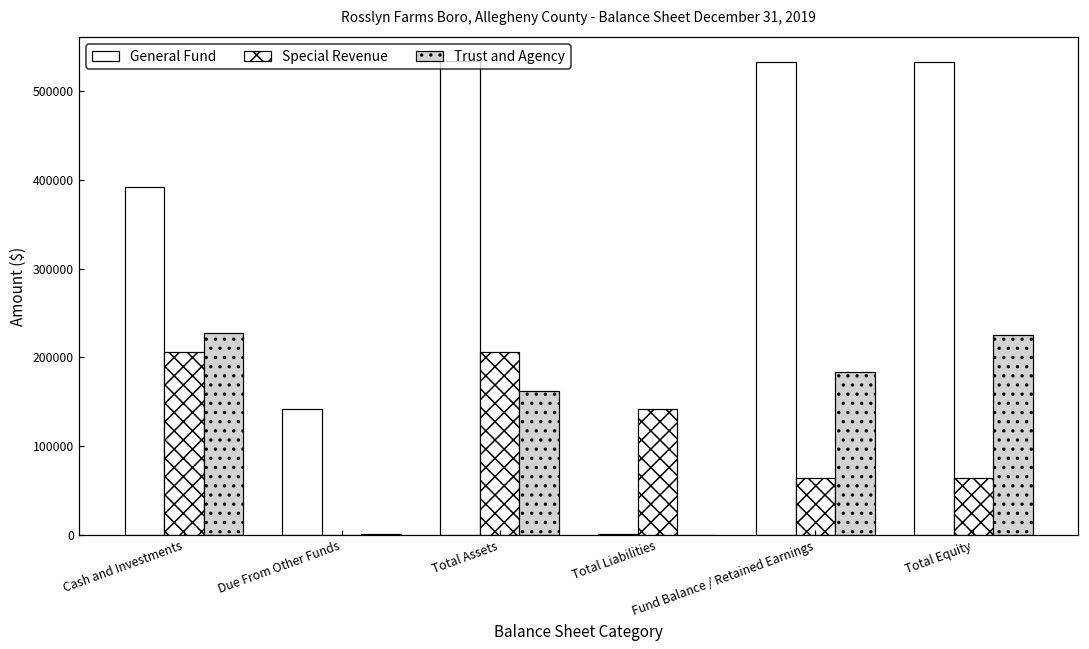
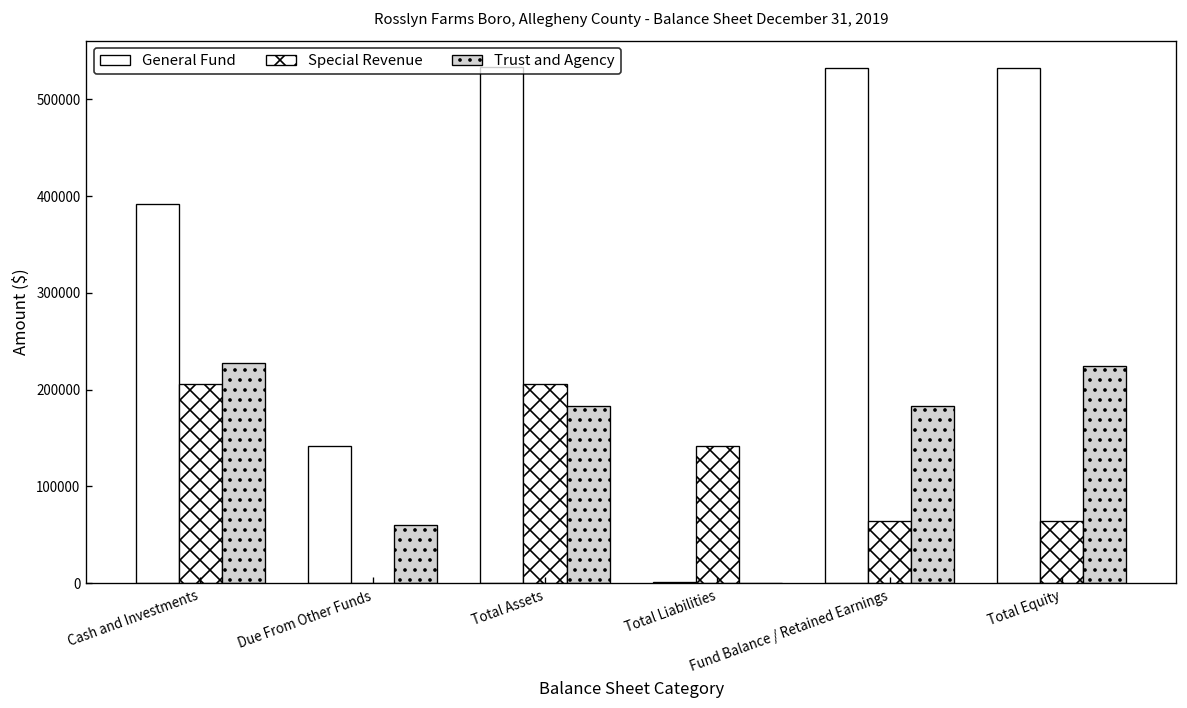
  {
    "Trust and Agency": {
      "Cash and Investments": 230000,
-     "Due From Other Funds": 0,
-     "Total Assets": 160000,
+     "Due From Other Funds": 60000,
+     "Total Assets": 180000,
      "Total Liabilities": 0,
      "Fund Balance / Retained Earnings": 180000,
      "Total Equity": 220000
    }
  }
